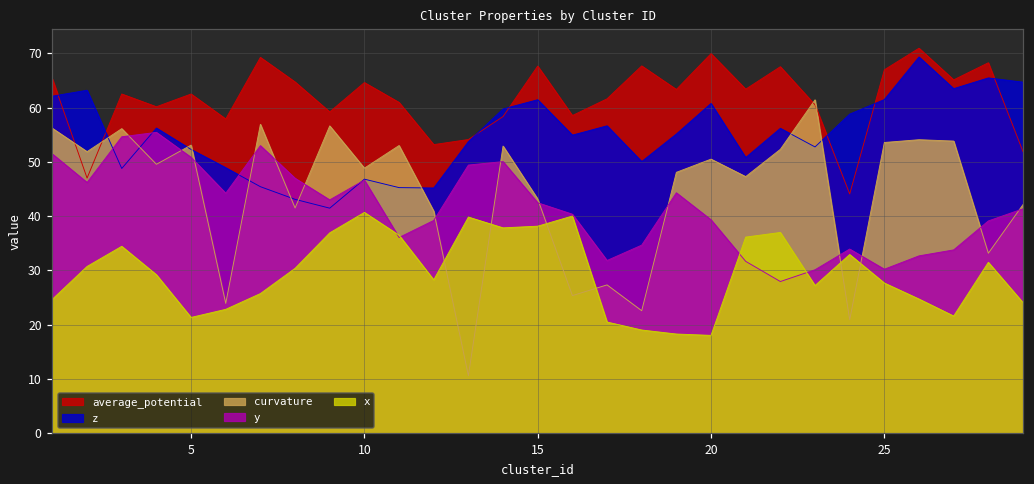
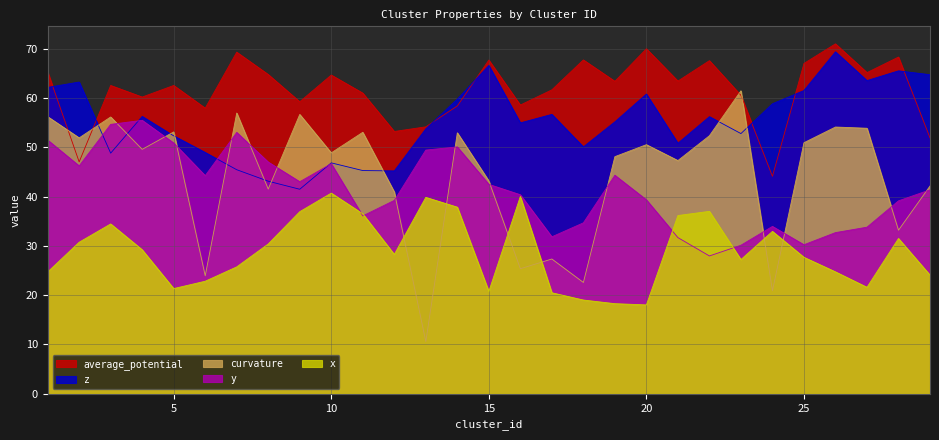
  {
    "average_potential": {
      "5": 63,
      "10": 65,
      "15": 68,
      "20": 70,
      "25": 67
    },
    "z": {
      "5": 52,
-     "15": 61,
+     "15": 67,
      "20": 61,
      "25": 62
    },
    "curvature": {
      "5": 53,
      "10": 49,
      "15": 43,
      "20": 51,
-     "25": 54
+     "25": 51
    },
    "y": {
      "5": 51,
      "15": 42,
      "20": 39,
      "25": 30
    },
    "x": {
      "5": 21,
      "10": 41,
-     "15": 38,
+     "15": 21,
      "20": 18,
      "25": 28
    }
  }
